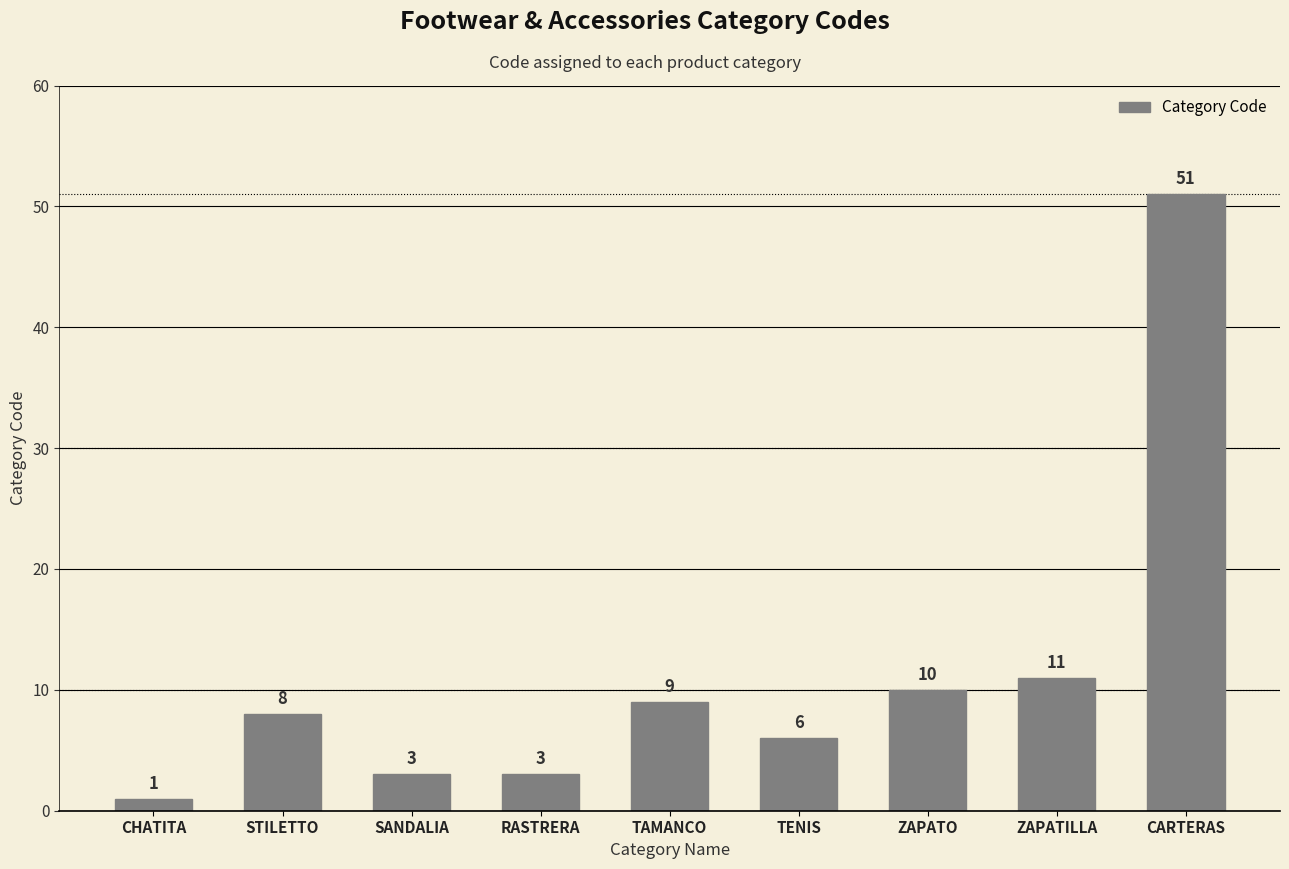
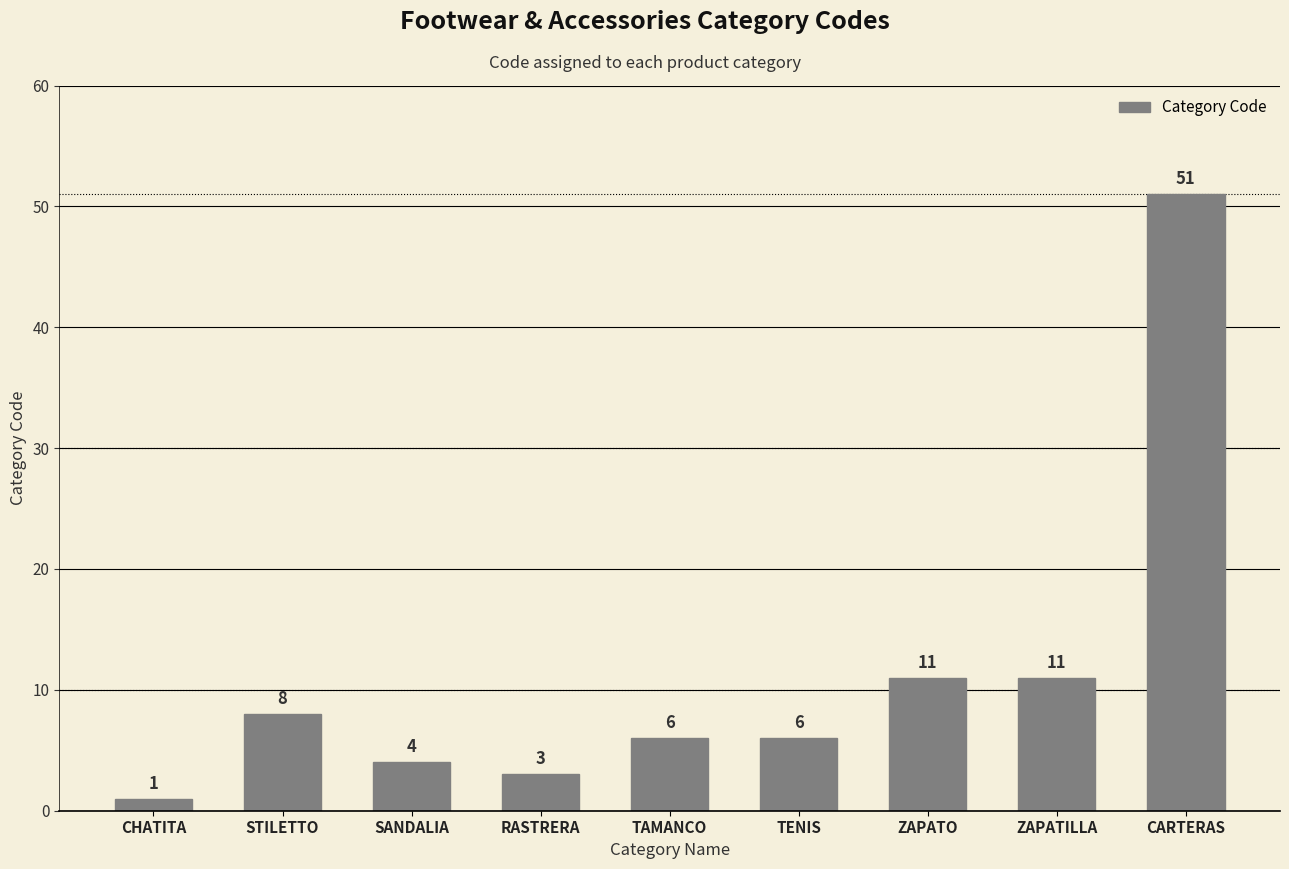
  {
    "CHATITA": 1,
    "STILETTO": 8,
-   "SANDALIA": 3,
+   "SANDALIA": 4,
    "RASTRERA": 3,
-   "TAMANCO": 9,
+   "TAMANCO": 6,
    "TENIS": 6,
-   "ZAPATO": 10,
+   "ZAPATO": 11,
    "ZAPATILLA": 11,
    "CARTERAS": 51
  }
